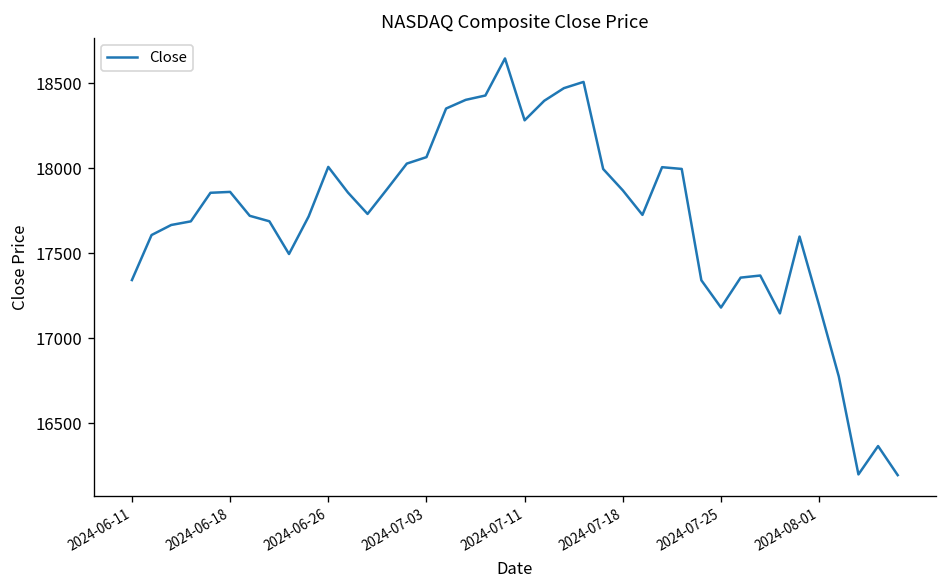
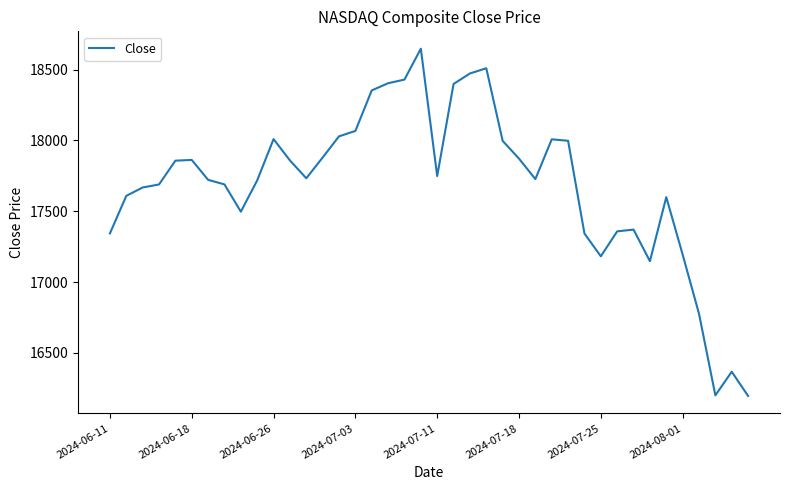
  {
    "2024-06-11": 17340,
    "2024-06-18": 17860,
    "2024-06-26": 18010,
    "2024-07-03": 18070,
-   "2024-07-11": 18280,
+   "2024-07-11": 17750,
    "2024-07-18": 17870,
    "2024-07-25": 17180,
    "2024-08-01": 17190
  }
